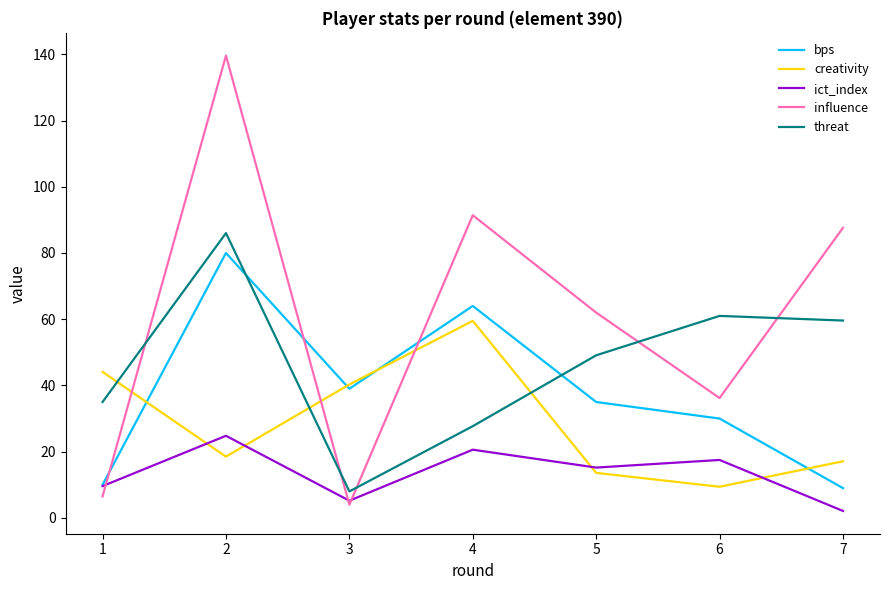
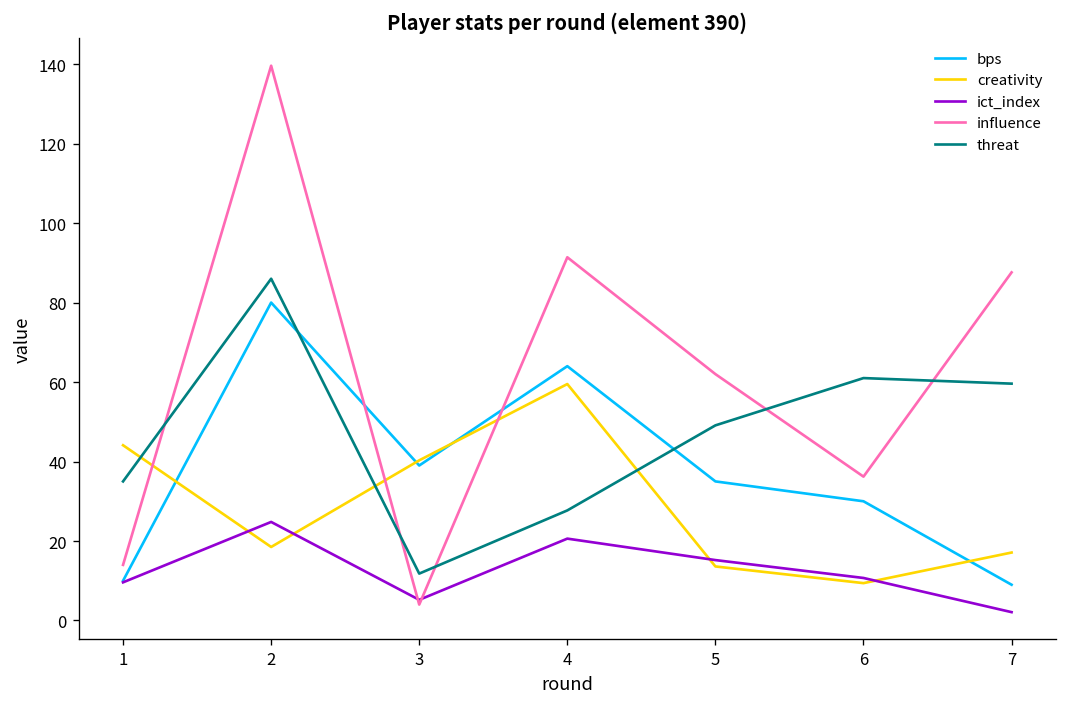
  {
    "bps": {
      "2": 80,
      "3": 39,
      "4": 64,
      "5": 35,
      "6": 30,
      "7": 9
    },
    "creativity": {
      "1": 44,
      "2": 19,
      "3": 40,
      "4": 60,
      "5": 14,
      "6": 9,
      "7": 17
    },
    "ict_index": {
      "2": 25,
      "3": 5,
      "4": 21,
      "5": 15,
-     "6": 18,
+     "6": 11,
      "7": 2
    },
    "influence": {
-     "1": 7,
+     "1": 14,
      "2": 140,
      "3": 4,
      "4": 91,
      "5": 62,
      "6": 36,
      "7": 88
    },
    "threat": {
      "1": 35,
      "2": 86,
-     "3": 8,
+     "3": 12,
      "4": 28,
      "5": 49,
      "6": 61,
      "7": 60
    }
  }
